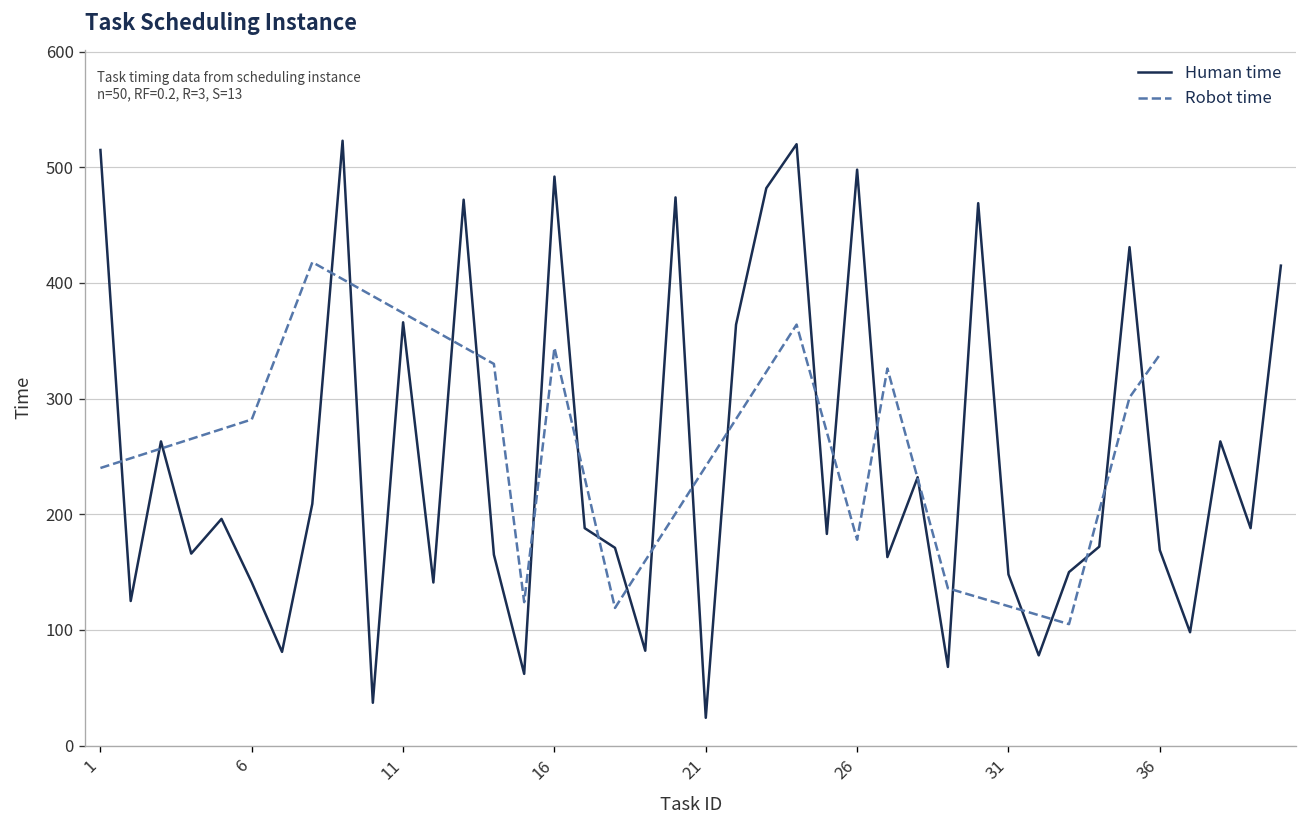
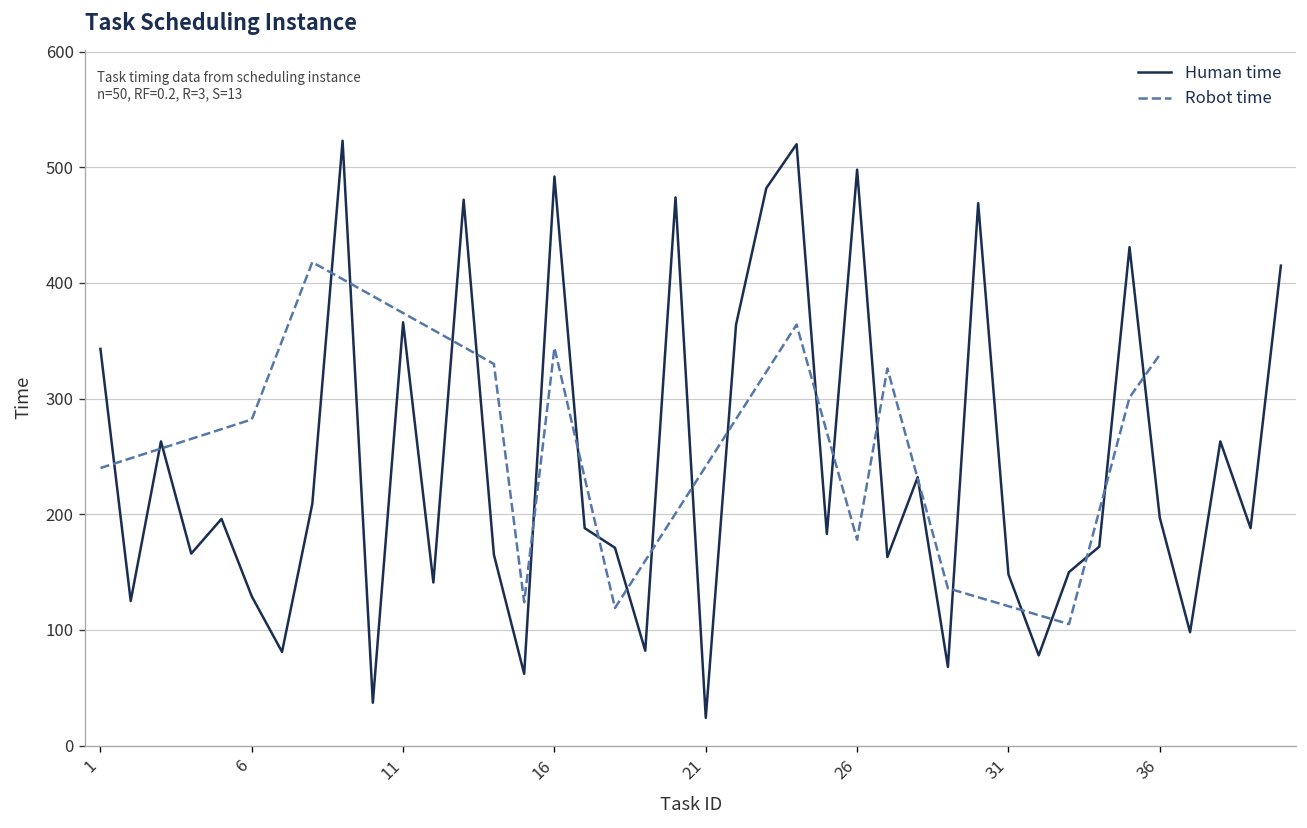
  {
    "Human time": {
-     "1": 520,
-     "6": 140,
+     "1": 340,
+     "6": 130,
      "11": 370,
      "16": 490,
      "21": 20,
      "26": 500,
      "31": 150,
-     "36": 170
+     "36": 200
    },
    "Robot time": {
      "1": 240,
      "6": 280,
      "16": 340,
      "36": 340
    }
  }
